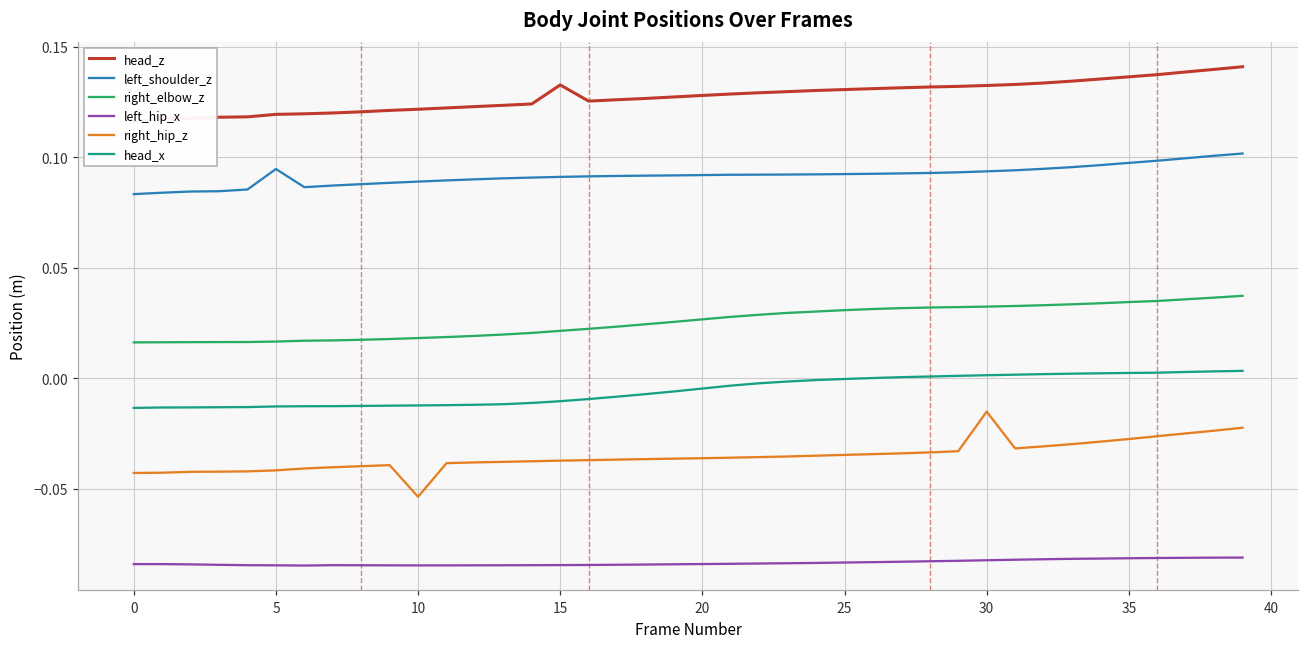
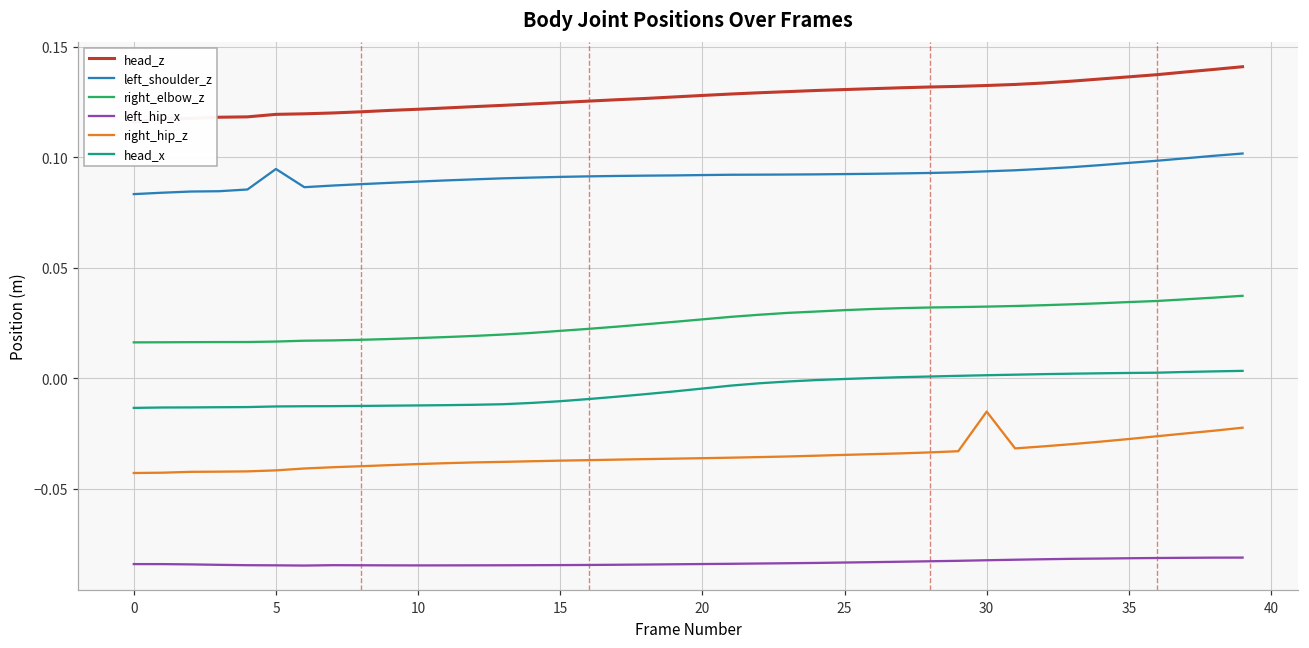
  {
    "head_z": {
      "5": 0.119,
      "10": 0.122,
-     "15": 0.133,
+     "15": 0.125,
      "20": 0.128,
      "25": 0.131,
      "30": 0.133,
      "35": 0.136
    },
    "left_shoulder_z": {
      "0": 0.083,
      "5": 0.095,
      "10": 0.089,
      "15": 0.091,
      "20": 0.092,
      "25": 0.092,
      "30": 0.094,
      "35": 0.098
    },
    "left_hip_x": {
      "0": -0.084,
      "5": -0.085,
      "10": -0.085,
      "15": -0.085,
      "20": -0.084,
      "25": -0.083,
      "30": -0.082,
      "35": -0.082
    },
    "right_hip_z": {
      "0": -0.043,
      "5": -0.042,
-     "10": -0.054,
+     "10": -0.039,
      "15": -0.037,
      "20": -0.036,
      "25": -0.035,
      "30": -0.015,
      "35": -0.028
    }
  }
